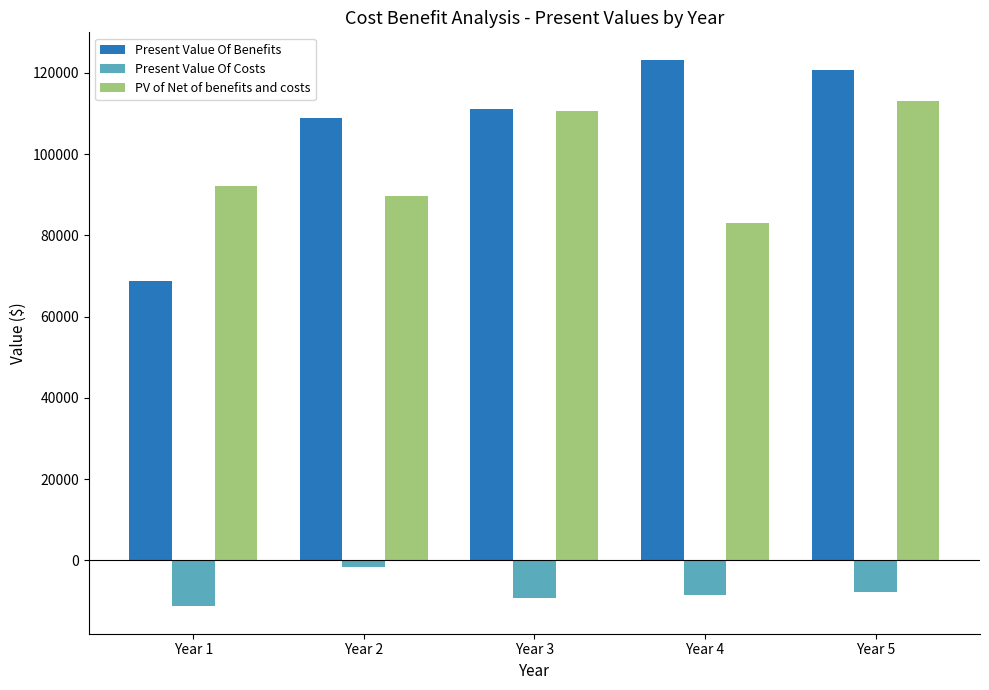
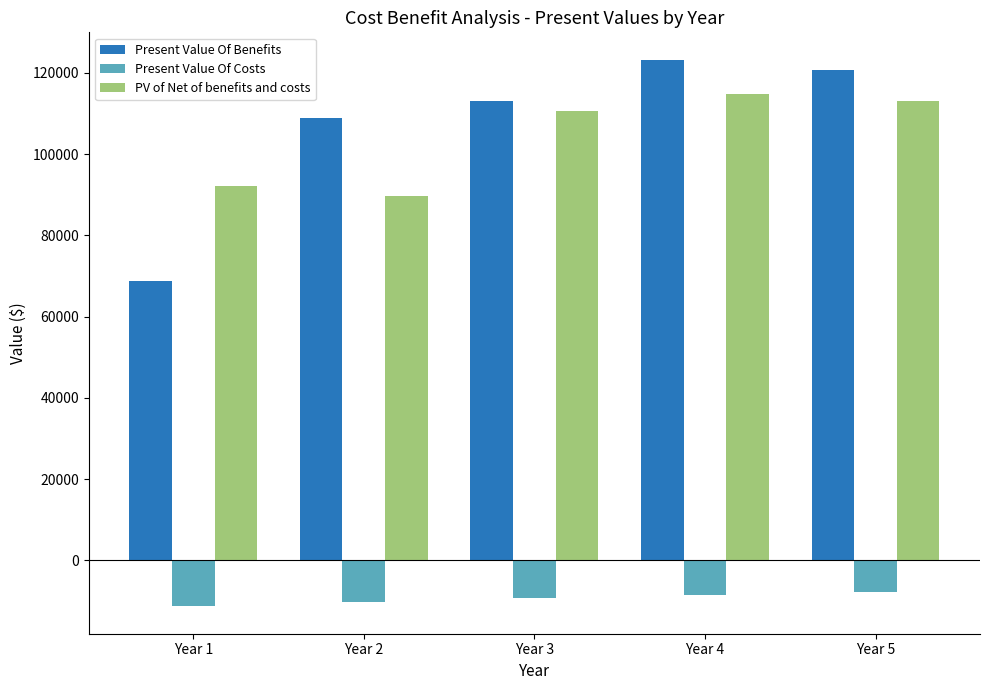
  {
    "Present Value Of Benefits": {
      "Year 1": 69000,
      "Year 2": 109000,
-     "Year 3": 111000,
+     "Year 3": 113000,
      "Year 4": 123000,
      "Year 5": 121000
    },
    "Present Value Of Costs": {
      "Year 1": -11000,
-     "Year 2": -2000,
+     "Year 2": -10000,
      "Year 3": -9000,
      "Year 4": -9000,
      "Year 5": -8000
    },
    "PV of Net of benefits and costs": {
      "Year 1": 92000,
      "Year 2": 90000,
      "Year 3": 111000,
-     "Year 4": 83000,
+     "Year 4": 115000,
      "Year 5": 113000
    }
  }
